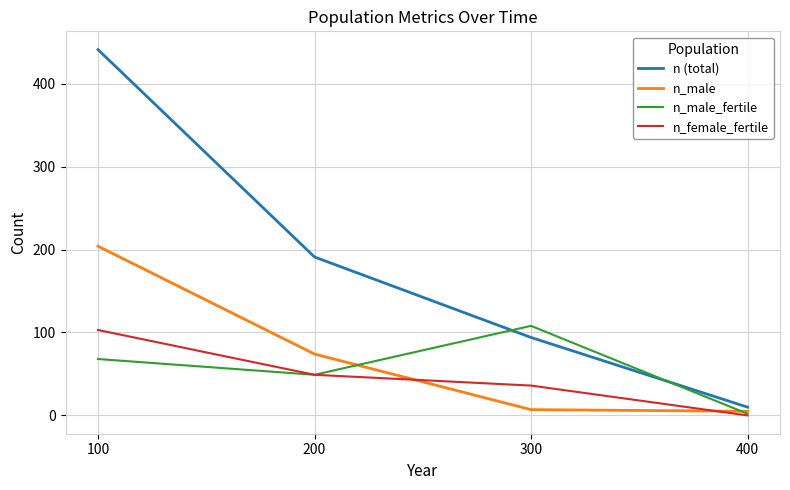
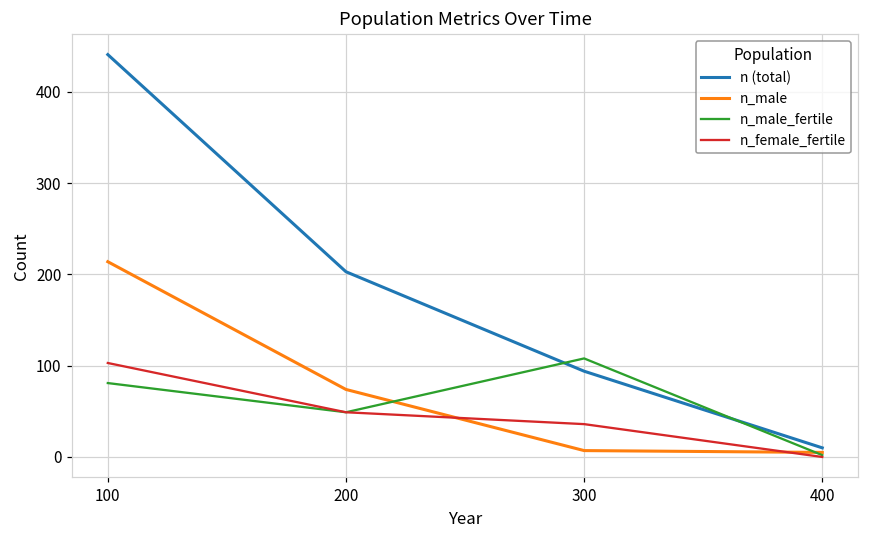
  {
    "n (total)": {
      "100": 440,
-     "200": 190,
+     "200": 200,
      "300": 90,
      "400": 10
    },
    "n_male": {
-     "100": 200,
+     "100": 210,
      "200": 70,
      "300": 10
    },
    "n_male_fertile": {
-     "100": 70,
+     "100": 80,
      "300": 110
    },
    "n_female_fertile": {
      "100": 100,
      "300": 40
    }
  }
